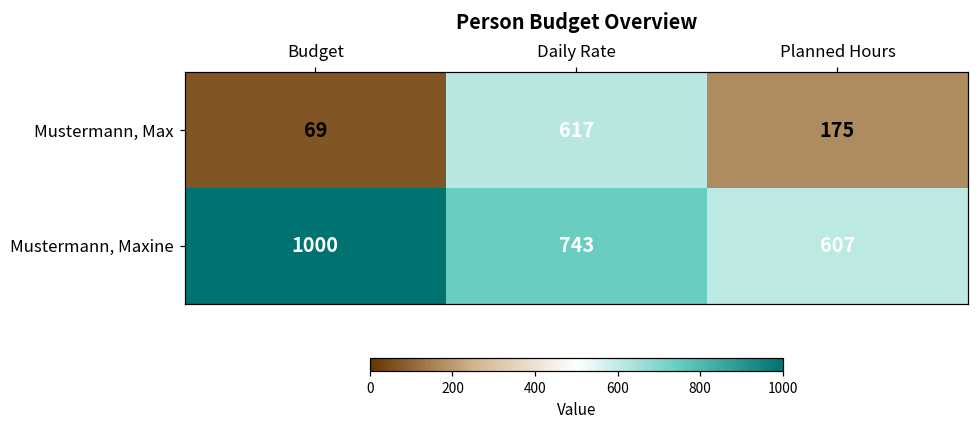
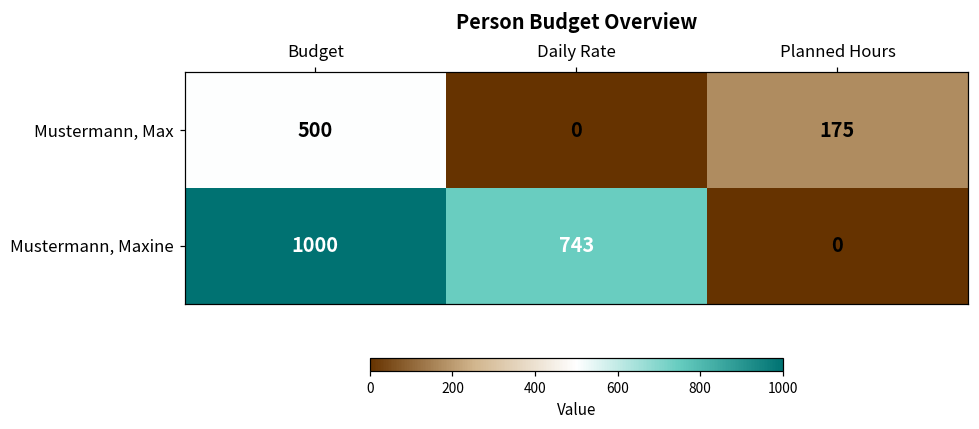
  {
    "Mustermann, Max": {
-     "Budget": 69,
-     "Daily Rate": 617,
+     "Budget": 500,
+     "Daily Rate": 0,
      "Planned Hours": 175
    },
    "Mustermann, Maxine": {
      "Budget": 1000,
      "Daily Rate": 743,
-     "Planned Hours": 607
+     "Planned Hours": 0
    }
  }
